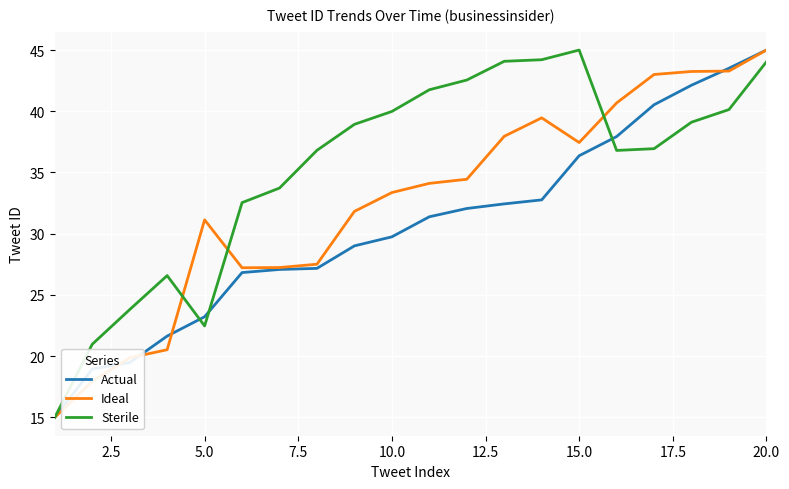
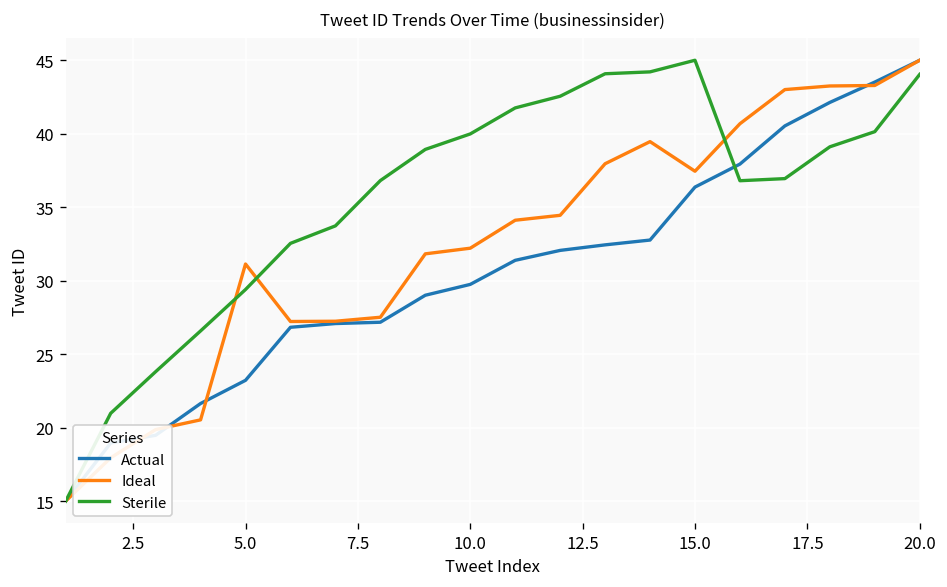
  {
    "Actual": {
      "5.0": 23.2,
      "10.0": 29.7,
      "15.0": 36.4
    },
    "Ideal": {
      "5.0": 31.1,
-     "10.0": 33.4,
+     "10.0": 32.2,
      "15.0": 37.4
    },
    "Sterile": {
-     "5.0": 22.5,
+     "5.0": 29.4,
      "10.0": 40.0,
      "15.0": 45.0,
      "20.0": 44.0
    }
  }
